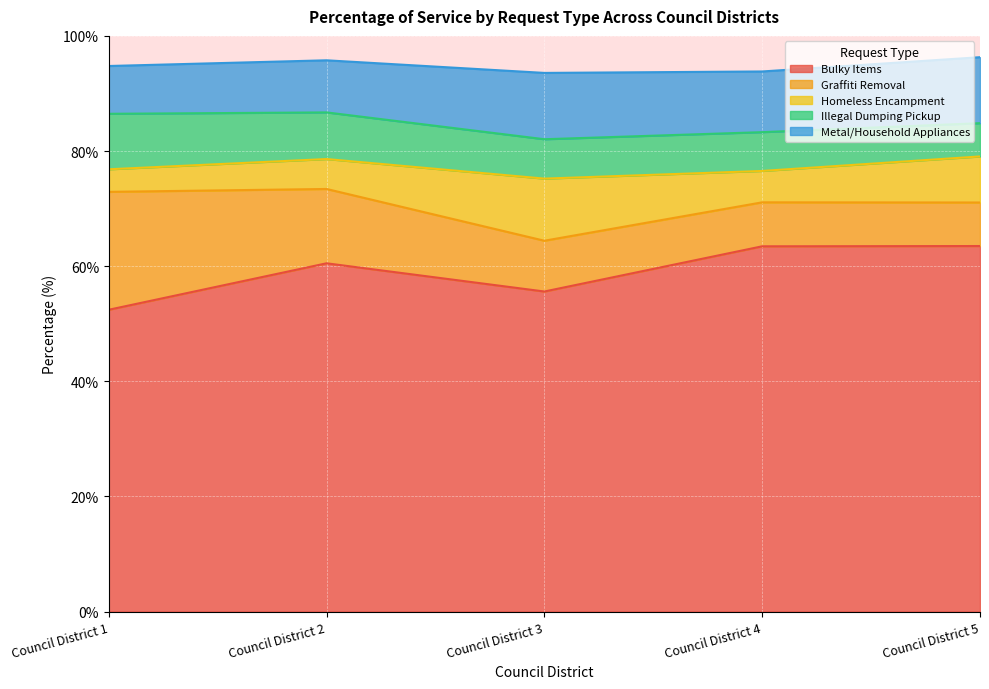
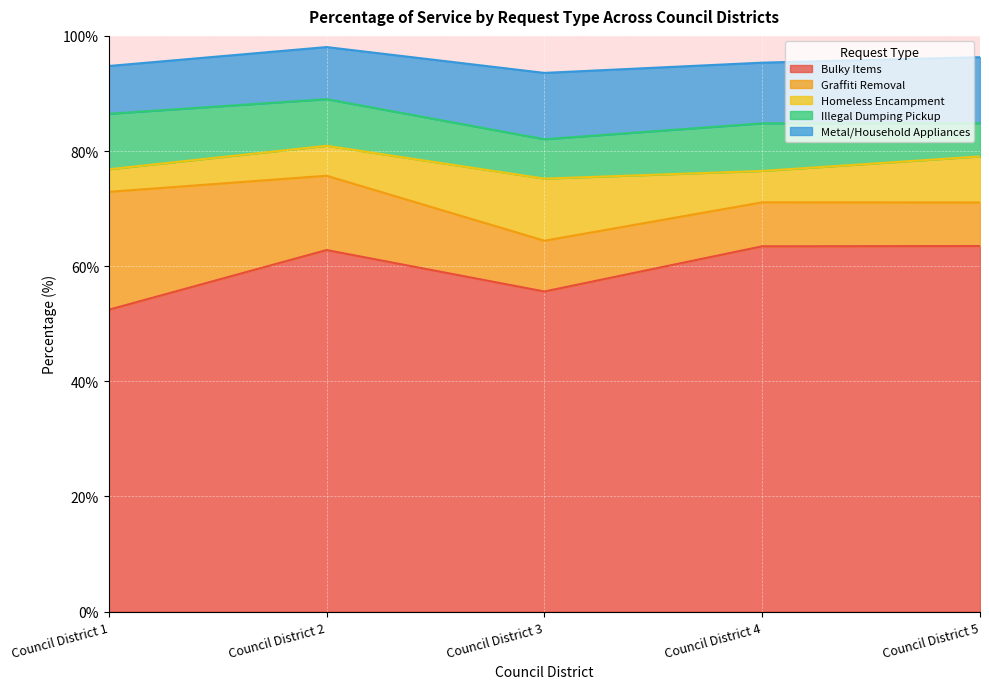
  {
    "Bulky Items": {
      "Council District 1": "52%",
-     "Council District 2": "61%",
+     "Council District 2": "63%",
      "Council District 3": "56%",
      "Council District 4": "63%",
      "Council District 5": "64%"
    },
    "Illegal Dumping Pickup": {
      "Council District 1": "10%",
      "Council District 2": "8%",
      "Council District 3": "7%",
-     "Council District 4": "7%",
+     "Council District 4": "8%",
      "Council District 5": "6%"
    },
    "Metal/Household Appliances": {
      "Council District 1": "8%",
      "Council District 2": "9%",
      "Council District 3": "12%",
      "Council District 4": "11%",
      "Council District 5": "11%"
    }
  }
